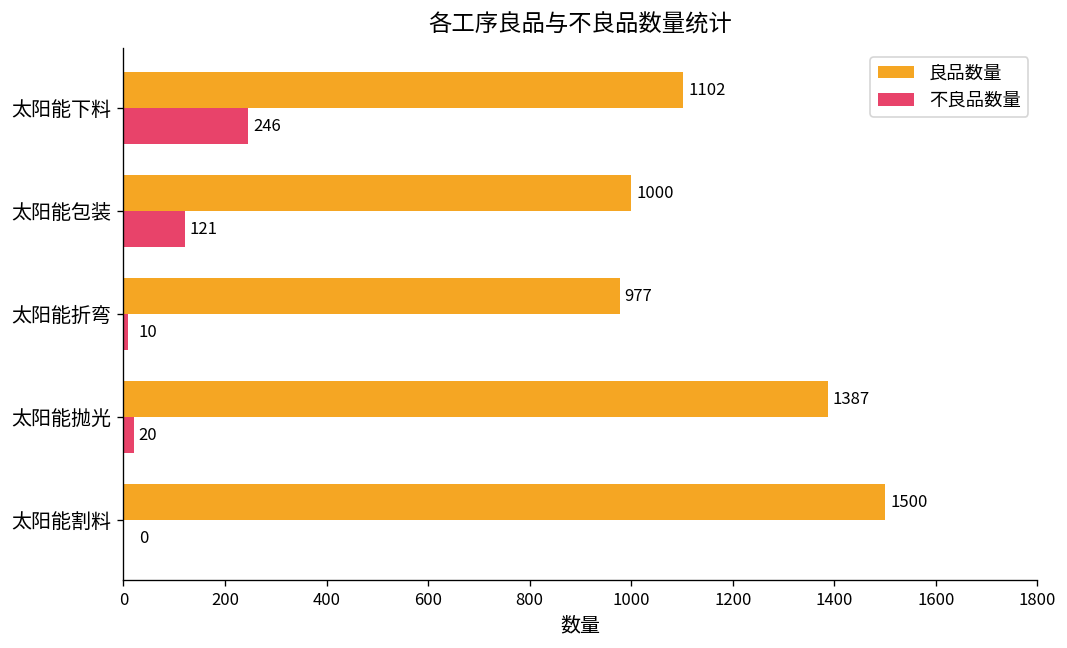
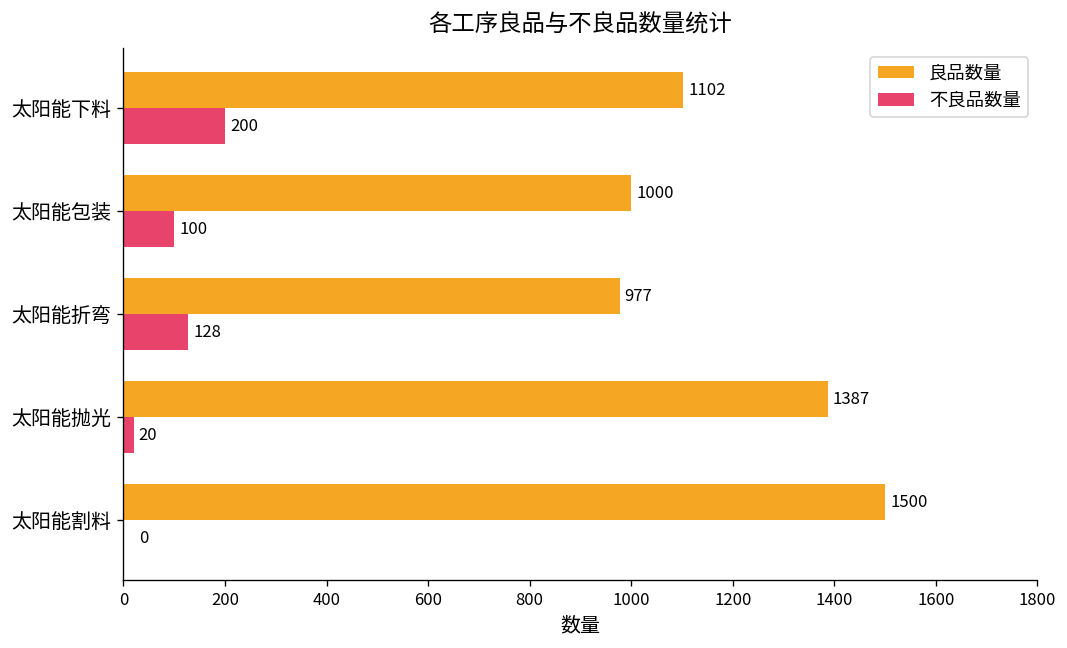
  {
    "良品数量": {
      "太阳能下料": 1102,
      "太阳能包装": 1000,
      "太阳能折弯": 977,
      "太阳能抛光": 1387,
      "太阳能割料": 1500
    },
    "不良品数量": {
-     "太阳能下料": 246,
-     "太阳能包装": 121,
-     "太阳能折弯": 10,
+     "太阳能下料": 200,
+     "太阳能包装": 100,
+     "太阳能折弯": 128,
      "太阳能抛光": 20,
      "太阳能割料": 0
    }
  }
